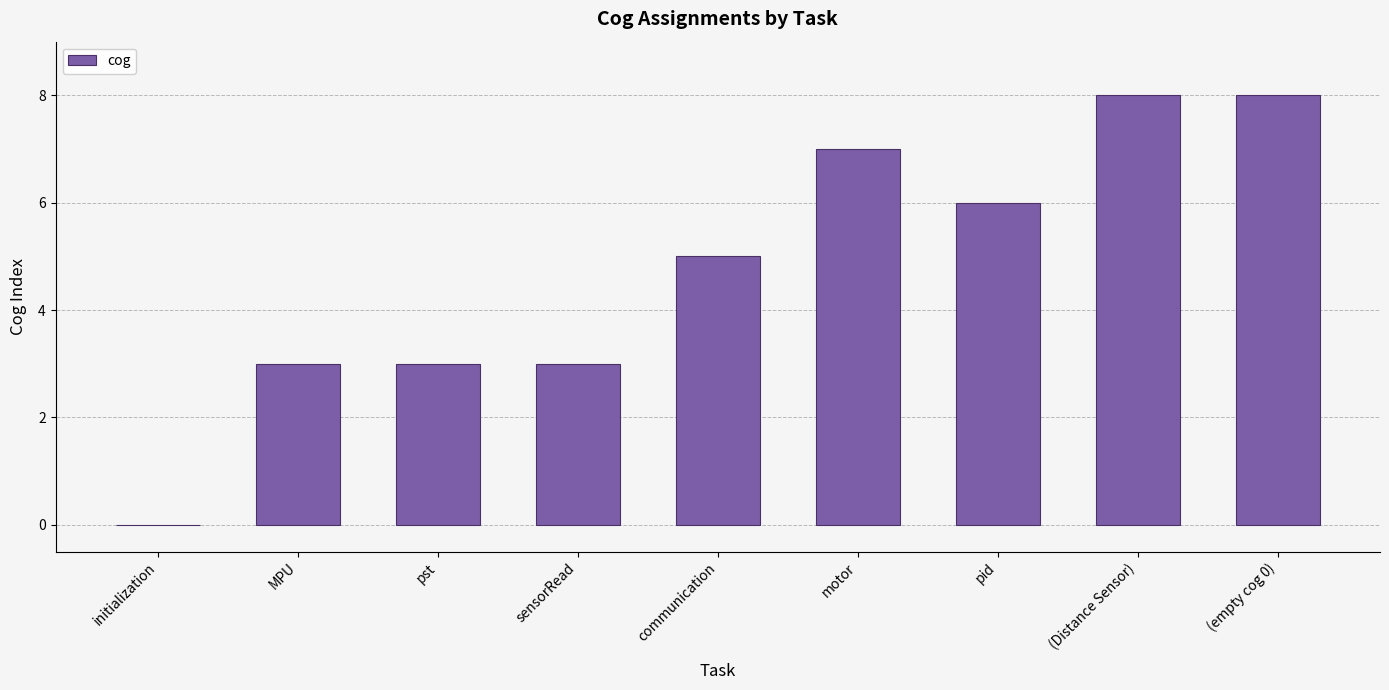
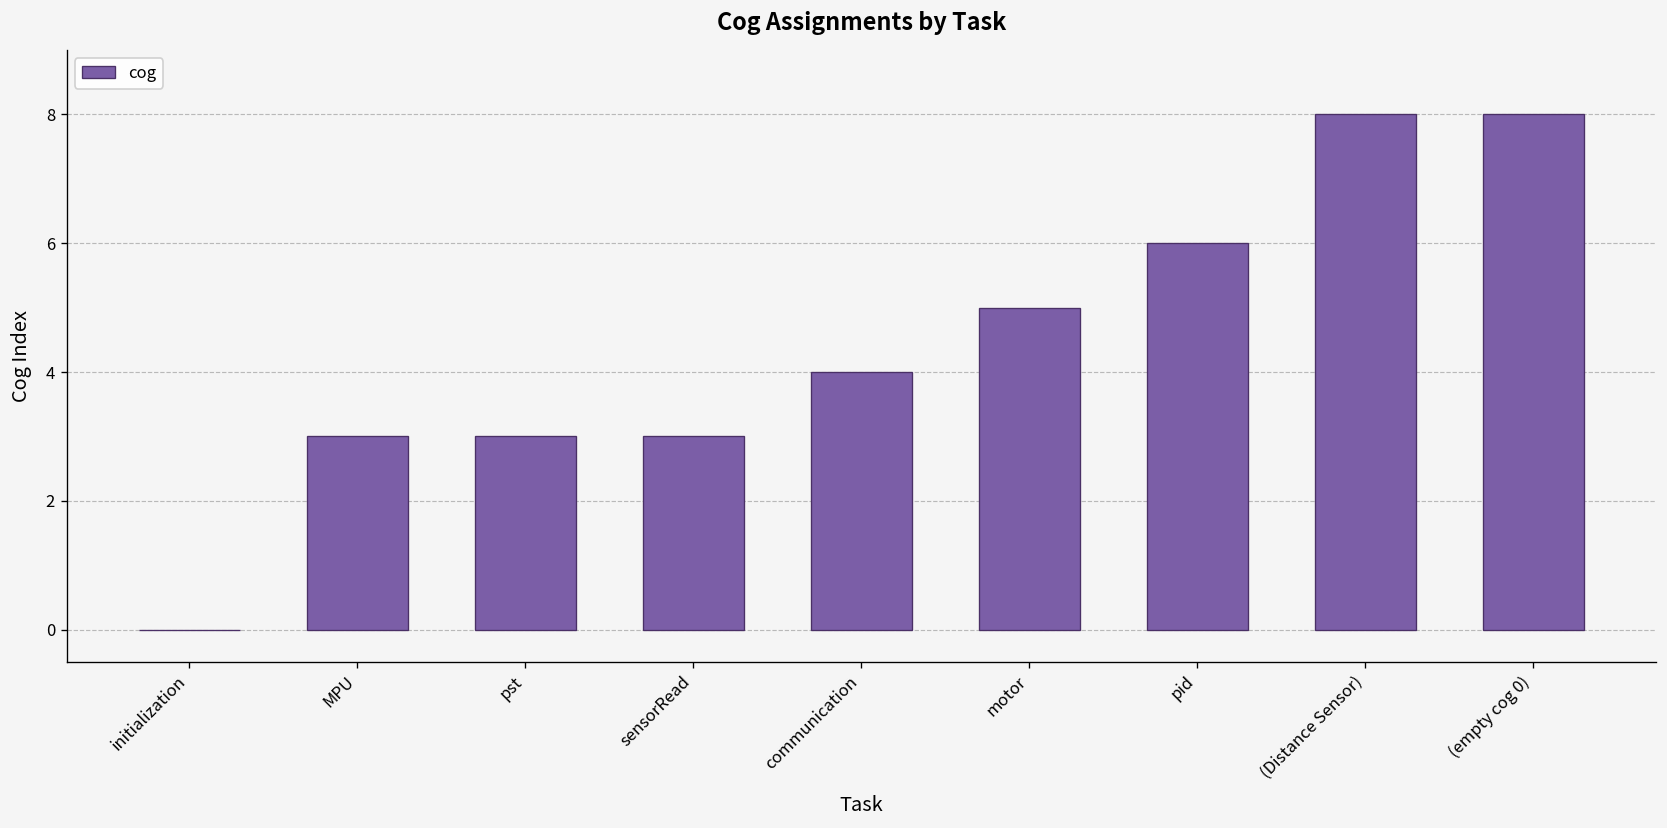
  {
    "initialization": 0,
    "MPU": 3,
    "pst": 3,
    "sensorRead": 3,
-   "communication": 5,
-   "motor": 7,
+   "communication": 4,
+   "motor": 5,
    "pid": 6,
    "(Distance Sensor)": 8,
    "(empty cog 0)": 8
  }
